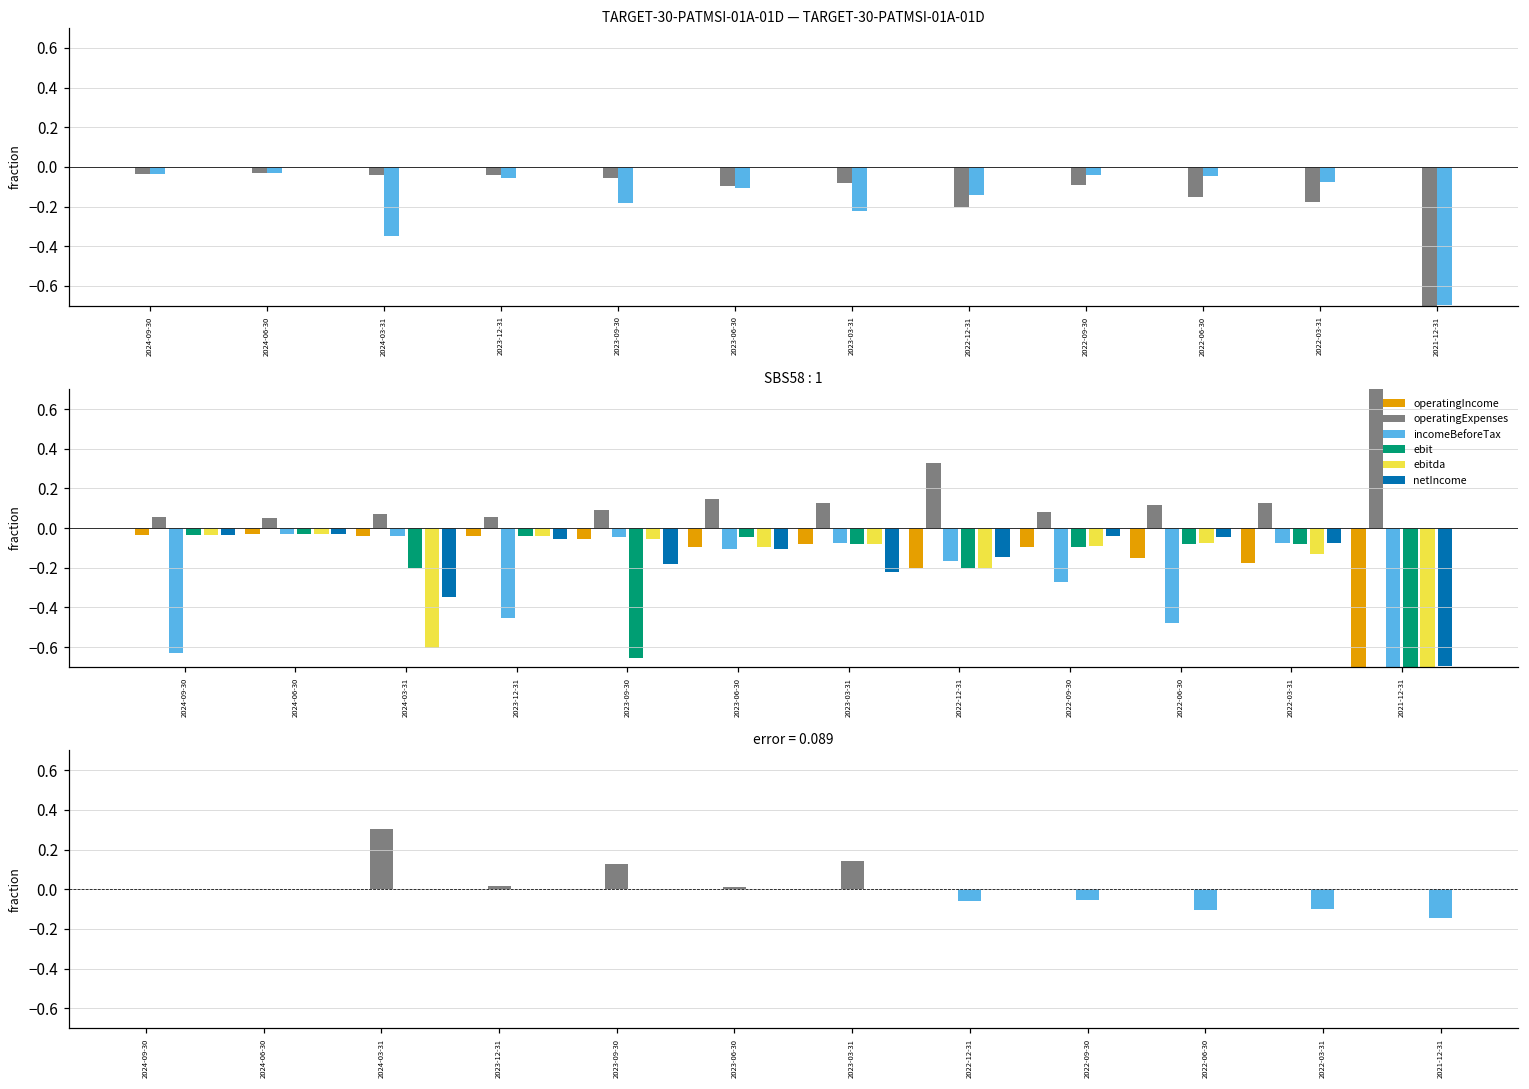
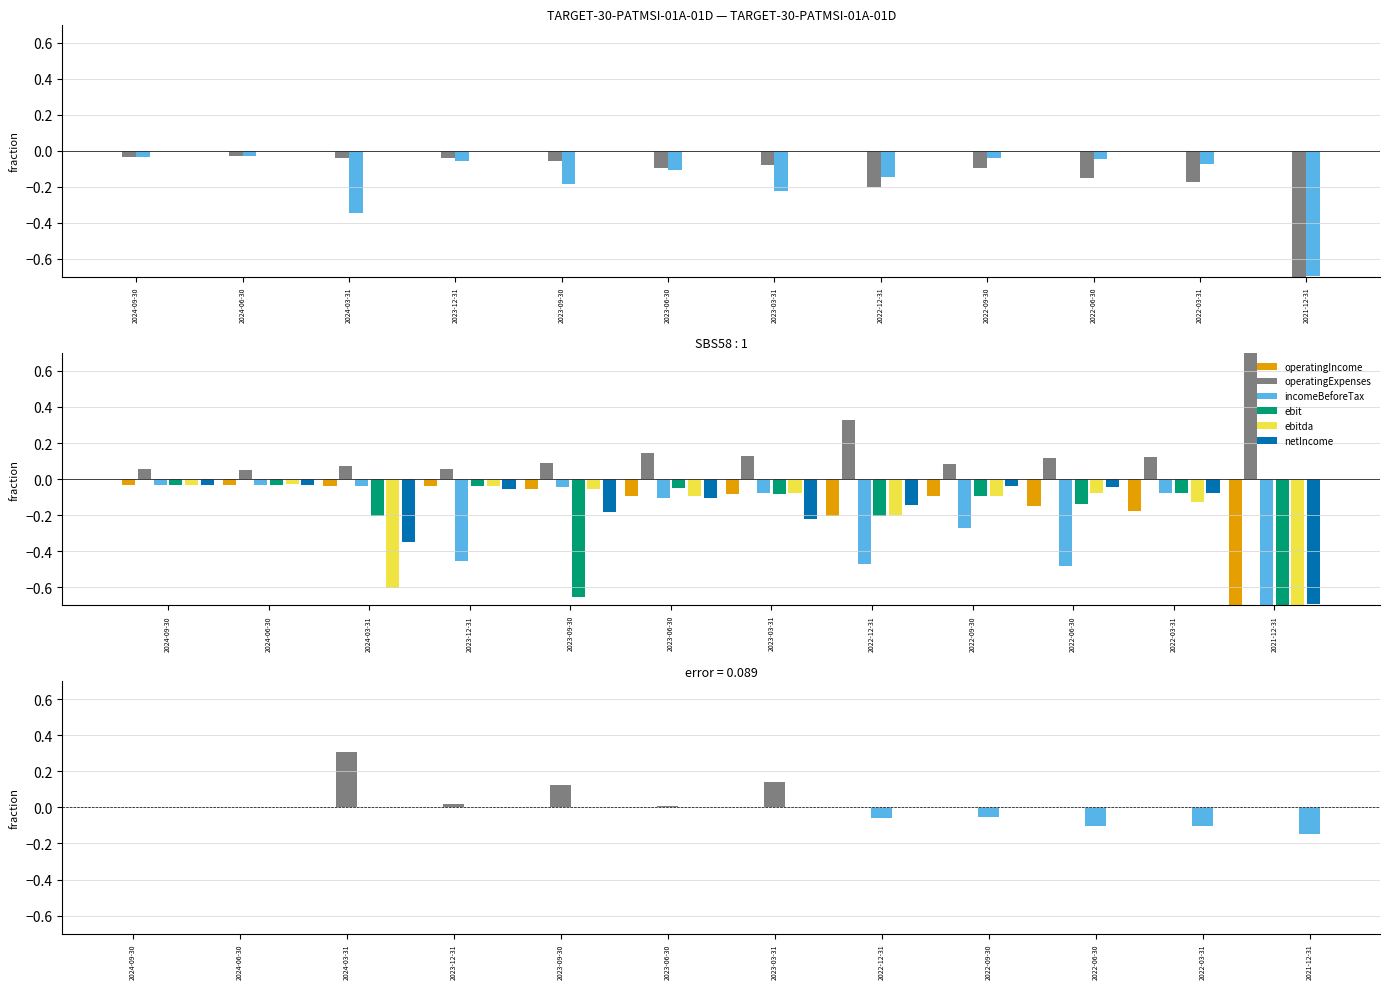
  {
    "SBS58 : 1": {
      "operatingIncome": {
        "2024-09-30": -0.03,
        "2024-06-30": -0.03,
        "2024-03-31": -0.04,
        "2023-12-31": -0.04,
        "2023-09-30": -0.06,
        "2023-06-30": -0.09,
        "2023-03-31": -0.08,
        "2022-12-31": -0.20,
        "2022-09-30": -0.09,
        "2022-06-30": -0.15,
        "2022-03-31": -0.18
      },
      "operatingExpenses": {
        "2024-09-30": 0.05,
        "2024-06-30": 0.05,
        "2024-03-31": 0.07,
        "2023-12-31": 0.05,
        "2023-09-30": 0.09,
        "2023-06-30": 0.15,
        "2023-03-31": 0.13,
        "2022-12-31": 0.33,
        "2022-09-30": 0.08,
        "2022-06-30": 0.12,
        "2022-03-31": 0.12
      },
      "incomeBeforeTax": {
-       "2024-09-30": -0.63,
+       "2024-09-30": -0.03,
        "2024-06-30": -0.03,
        "2024-03-31": -0.04,
        "2023-12-31": -0.46,
        "2023-09-30": -0.05,
        "2023-06-30": -0.10,
        "2023-03-31": -0.08,
-       "2022-12-31": -0.17,
+       "2022-12-31": -0.47,
        "2022-09-30": -0.27,
        "2022-06-30": -0.48,
        "2022-03-31": -0.07
      },
      "ebit": {
        "2024-09-30": -0.03,
        "2024-06-30": -0.03,
        "2024-03-31": -0.20,
        "2023-12-31": -0.04,
        "2023-09-30": -0.65,
        "2023-06-30": -0.05,
        "2023-03-31": -0.08,
        "2022-12-31": -0.20,
        "2022-09-30": -0.09,
-       "2022-06-30": -0.08,
+       "2022-06-30": -0.14,
        "2022-03-31": -0.08
      },
      "ebitda": {
        "2024-09-30": -0.03,
        "2024-06-30": -0.03,
        "2024-03-31": -0.60,
        "2023-12-31": -0.04,
        "2023-09-30": -0.06,
        "2023-06-30": -0.09,
        "2023-03-31": -0.08,
        "2022-12-31": -0.20,
        "2022-09-30": -0.09,
        "2022-06-30": -0.08,
        "2022-03-31": -0.13
      },
      "netIncome": {
        "2024-09-30": -0.03,
        "2024-06-30": -0.03,
        "2024-03-31": -0.35,
        "2023-12-31": -0.06,
        "2023-09-30": -0.18,
        "2023-06-30": -0.10,
        "2023-03-31": -0.22,
        "2022-12-31": -0.14,
        "2022-09-30": -0.04,
        "2022-06-30": -0.05,
        "2022-03-31": -0.07,
        "2021-12-31": -0.69
      }
    },
    "error = 0.089": {
      "2024-03-31": 0.31,
      "2023-12-31": 0.02,
      "2023-09-30": 0.13,
      "2023-03-31": 0.14,
      "2022-12-31": -0.06,
      "2022-09-30": -0.05,
      "2022-06-30": -0.10,
      "2022-03-31": -0.10,
      "2021-12-31": -0.15
    }
  }
